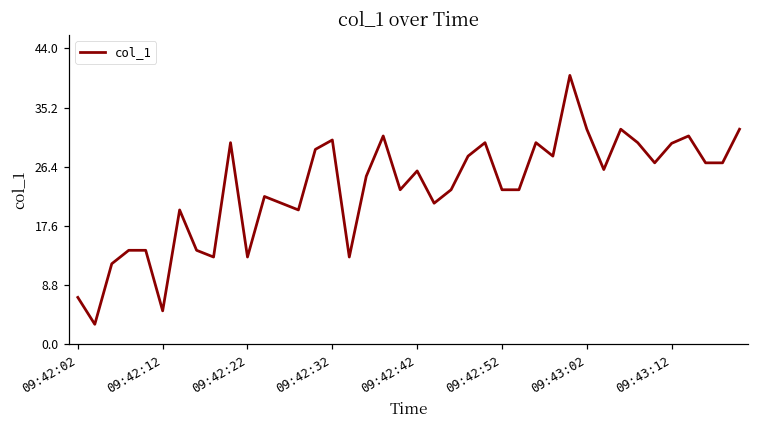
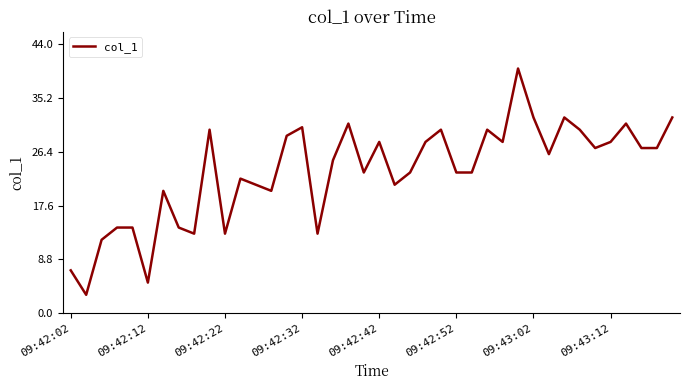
  {
    "09:42:02": 7,
    "09:42:12": 5,
    "09:42:22": 13,
    "09:42:32": 30,
-   "09:42:42": 26,
+   "09:42:42": 28,
    "09:42:52": 23,
    "09:43:02": 32,
-   "09:43:12": 30
+   "09:43:12": 28
  }
